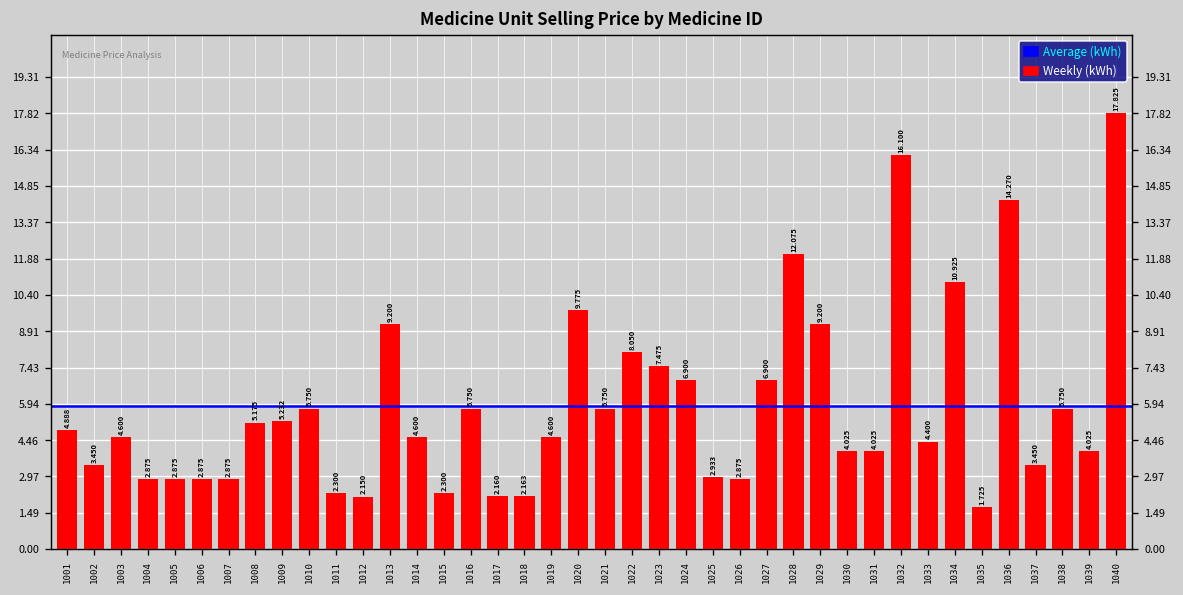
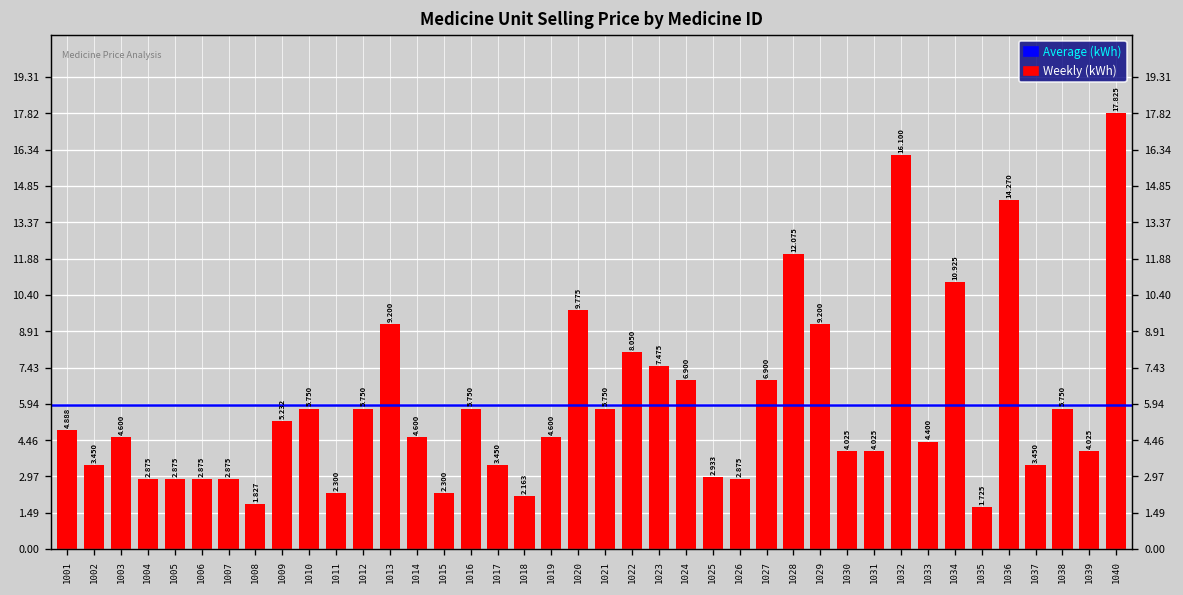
  {
    "1001": 4.888,
    "1002": 3.450,
    "1003": 4.600,
    "1004": 2.875,
    "1005": 2.875,
    "1006": 2.875,
    "1007": 2.875,
-   "1008": 5.175,
+   "1008": 1.827,
    "1009": 5.232,
    "1010": 5.750,
    "1011": 2.300,
-   "1012": 2.150,
+   "1012": 5.750,
    "1013": 9.200,
    "1014": 4.600,
    "1015": 2.300,
    "1016": 5.750,
-   "1017": 2.160,
+   "1017": 3.450,
    "1018": 2.163,
    "1019": 4.600,
    "1020": 9.775,
    "1021": 5.750,
    "1022": 8.050,
    "1023": 7.475,
    "1024": 6.900,
    "1025": 2.933,
    "1026": 2.875,
    "1027": 6.900,
    "1028": 12.075,
    "1029": 9.200,
    "1030": 4.025,
    "1031": 4.025,
    "1032": 16.100,
    "1033": 4.400,
    "1034": 10.925,
    "1035": 1.725,
    "1036": 14.270,
    "1037": 3.450,
    "1038": 5.750,
    "1039": 4.025,
    "1040": 17.825
  }
